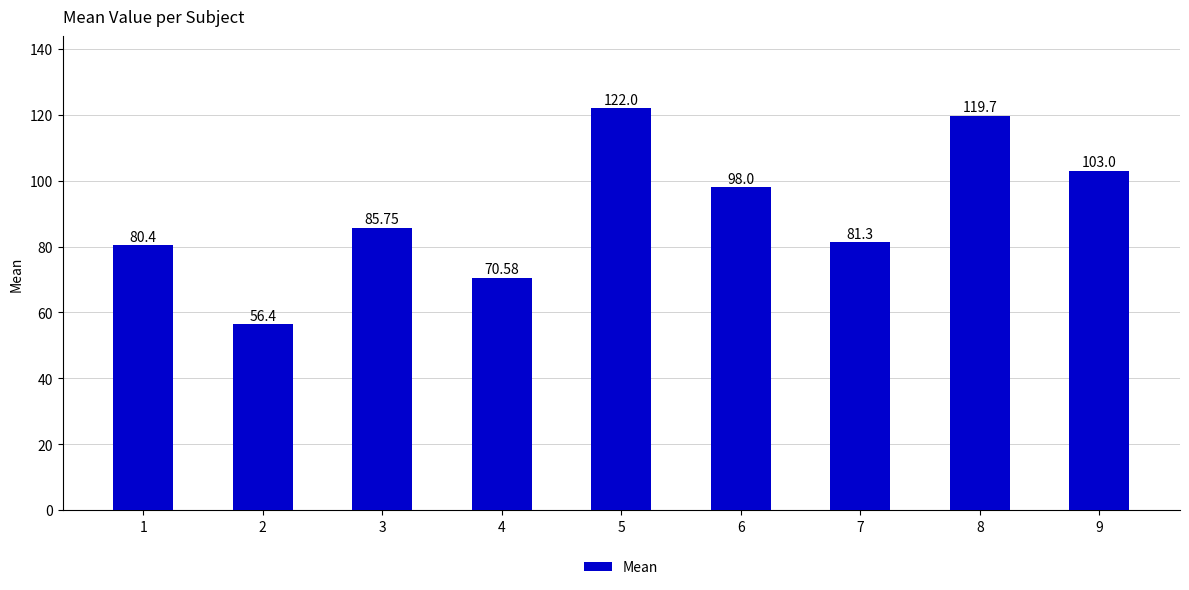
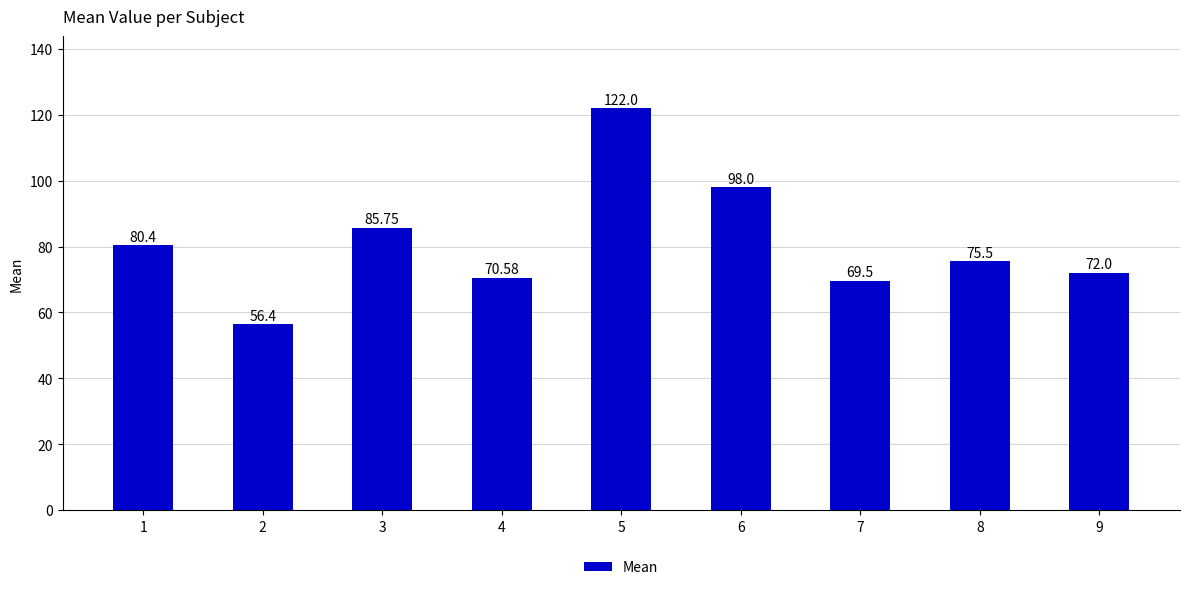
  {
    "1": 80.4,
    "2": 56.4,
    "3": 85.75,
    "4": 70.58,
    "5": 122.0,
    "6": 98.0,
-   "7": 81.3,
-   "8": 119.7,
-   "9": 103.0
+   "7": 69.5,
+   "8": 75.5,
+   "9": 72.0
  }
